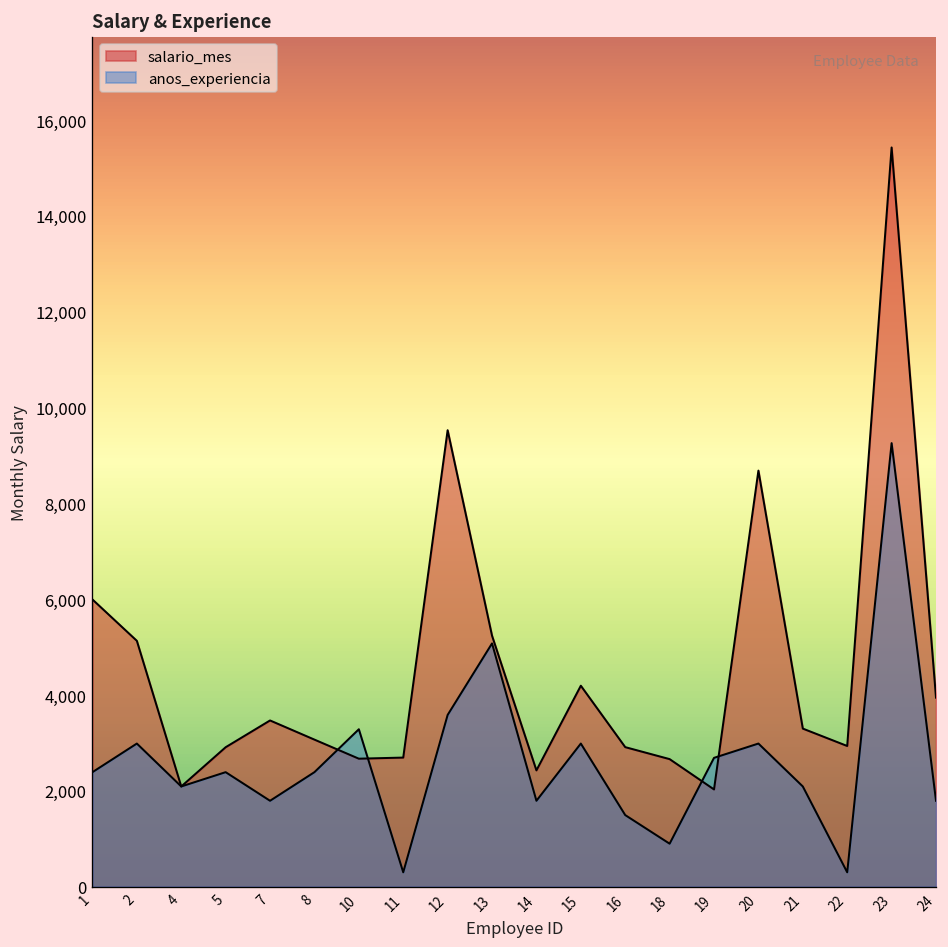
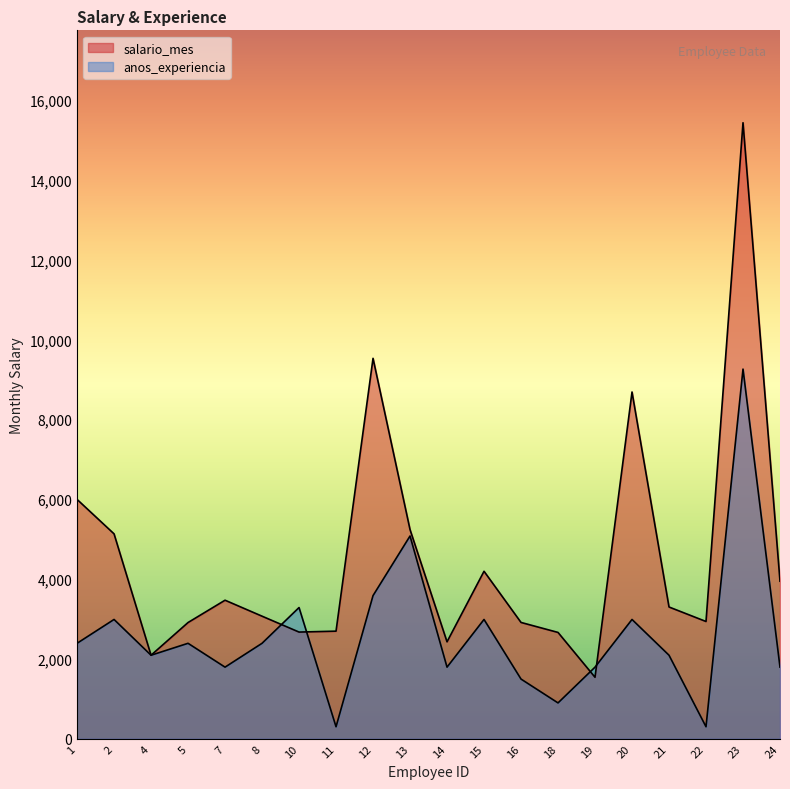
  {
    "salario_mes": {
      "1": "6,000",
      "2": "5,100",
      "5": "2,900",
      "7": "3,500",
      "8": "3,100",
      "10": "2,700",
      "11": "2,700",
      "12": "9,500",
      "13": "5,200",
      "14": "2,400",
      "15": "4,200",
      "16": "2,900",
      "18": "2,700",
-     "19": "2,000",
+     "19": "1,500",
      "20": "8,700",
      "21": "3,300",
      "22": "2,900",
      "23": "15,400",
      "24": "3,900"
    },
    "anos_experiencia": {
      "1": "2,400",
      "2": "3,000",
      "5": "2,400",
      "7": "1,800",
      "8": "2,400",
      "10": "3,300",
      "11": "300",
      "12": "3,600",
      "13": "5,100",
      "14": "1,800",
      "15": "3,000",
      "16": "1,500",
      "18": "900",
-     "19": "2,700",
+     "19": "1,800",
      "20": "3,000",
      "21": "2,100",
      "22": "300",
      "23": "9,300",
      "24": "1,800"
    }
  }
